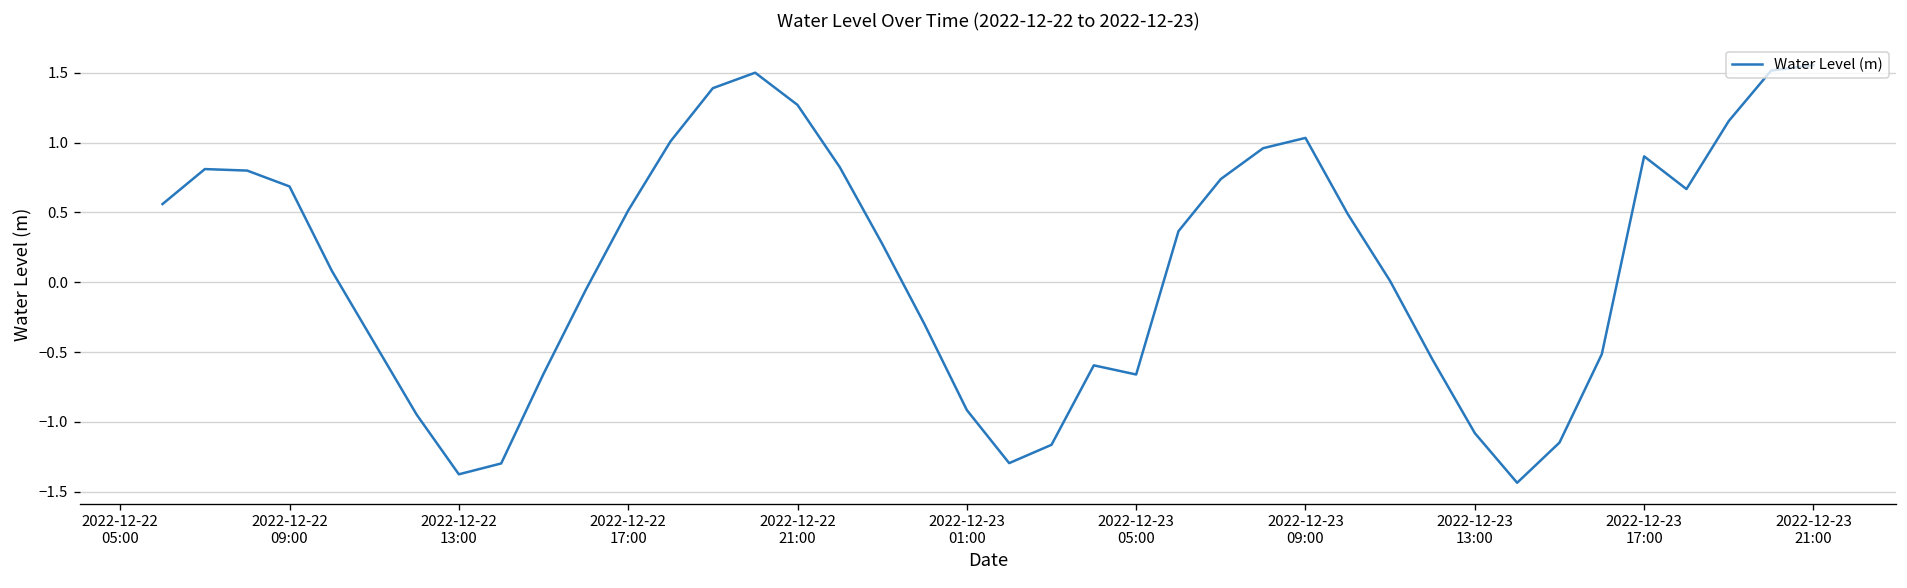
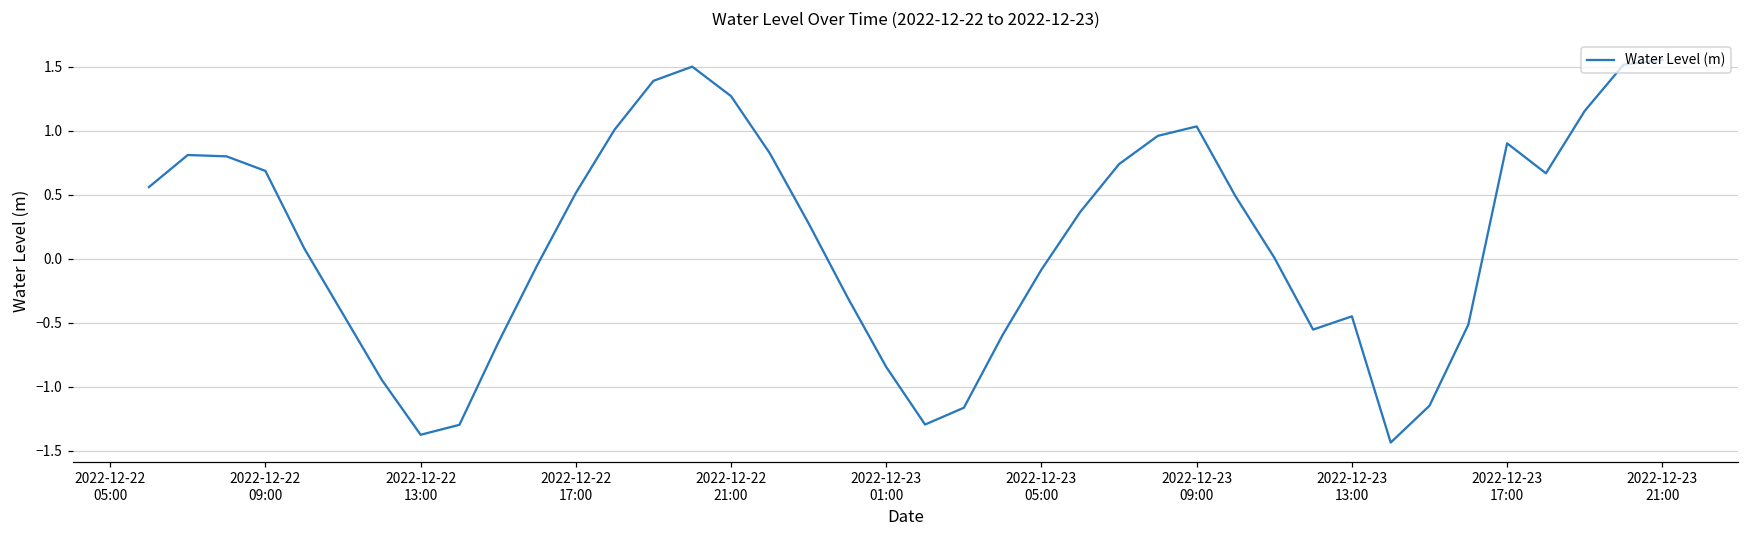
  {
    "2022-12-22 09:00": 0.69,
    "2022-12-22 13:00": -1.37,
    "2022-12-22 17:00": 0.51,
    "2022-12-22 21:00": 1.27,
-   "2022-12-23 01:00": -0.91,
-   "2022-12-23 05:00": -0.66,
+   "2022-12-23 01:00": -0.85,
+   "2022-12-23 05:00": -0.08,
    "2022-12-23 09:00": 1.03,
-   "2022-12-23 13:00": -1.08,
+   "2022-12-23 13:00": -0.45,
    "2022-12-23 17:00": 0.90
  }
